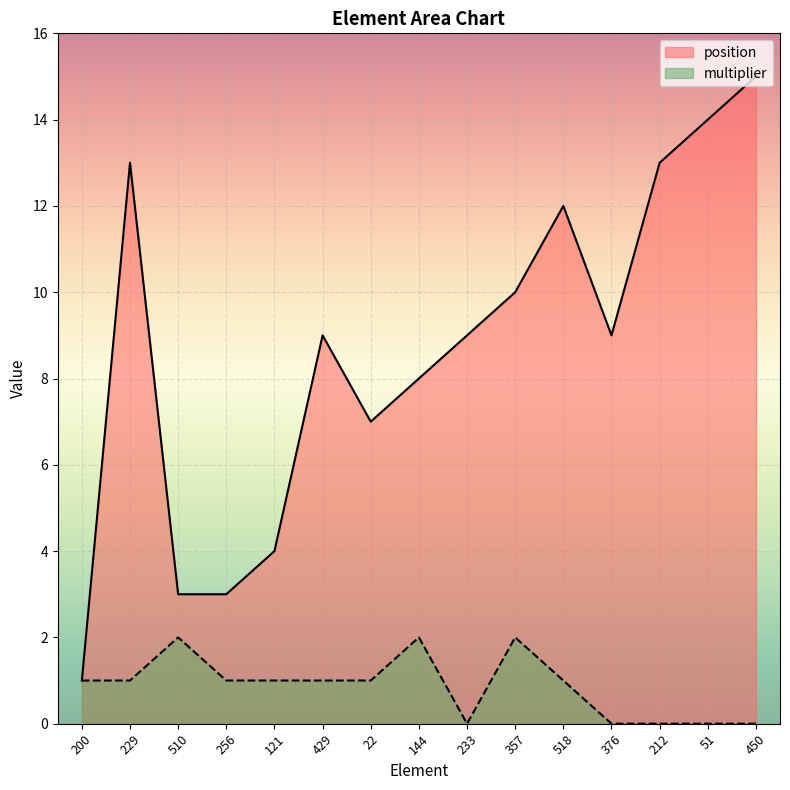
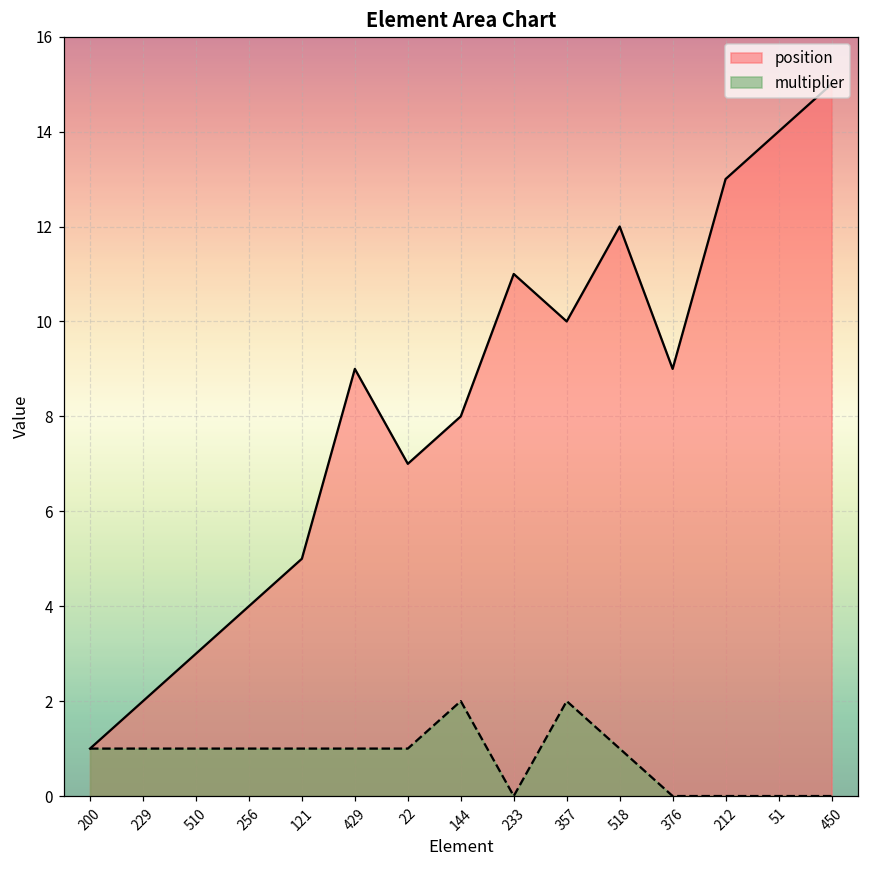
  {
    "position": {
-     "229": 13,
+     "229": 2,
      "510": 3,
-     "256": 3,
-     "121": 4,
+     "256": 4,
+     "121": 5,
      "429": 9,
      "22": 7,
      "144": 8,
-     "233": 9,
+     "233": 11,
      "357": 10,
      "518": 12,
      "376": 9,
      "212": 13,
      "51": 14
    },
    "multiplier": {
      "229": 1,
-     "510": 2,
+     "510": 1,
      "256": 1,
      "121": 1,
      "429": 1,
      "22": 1,
      "144": 2,
      "233": 0,
      "357": 2,
      "518": 1,
      "376": 0,
      "212": 0,
      "51": 0,
      "450": 0
    }
  }
